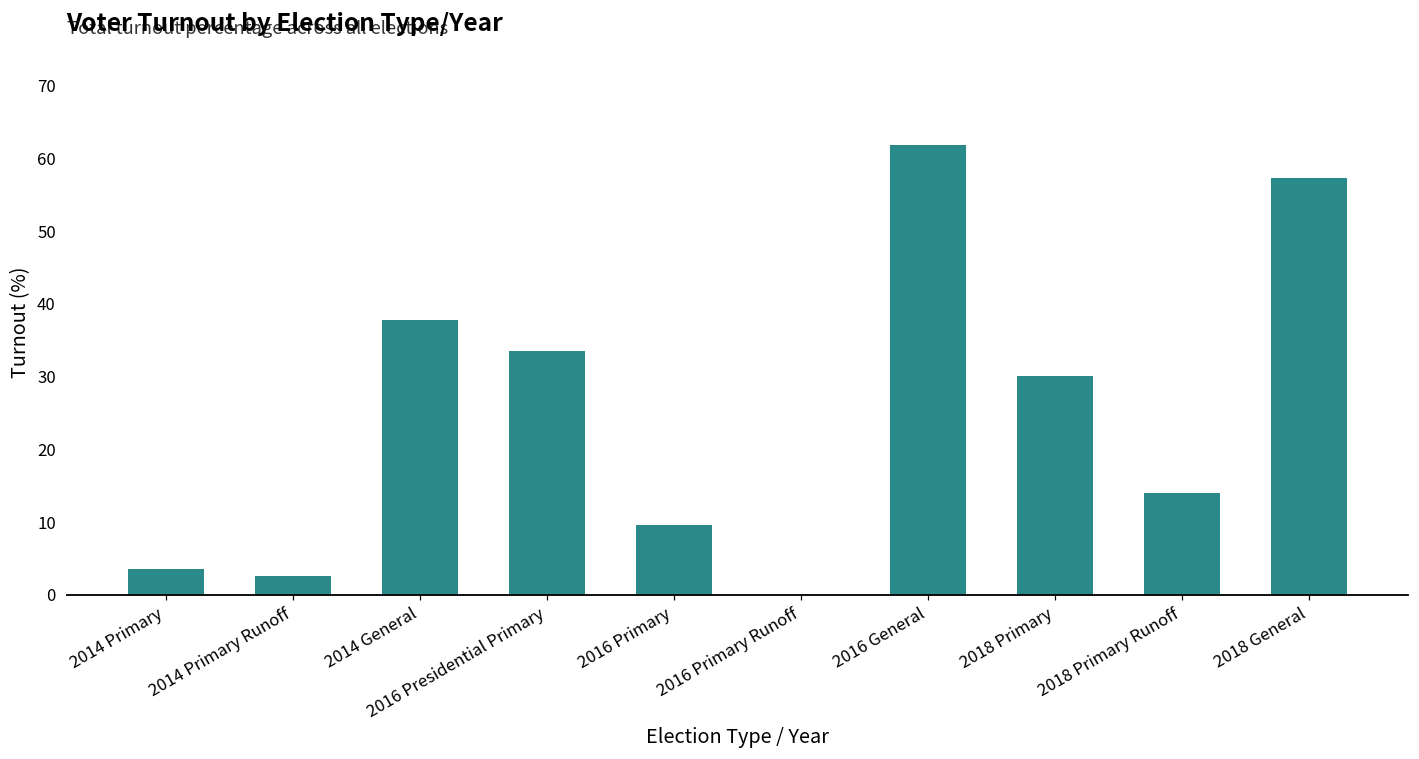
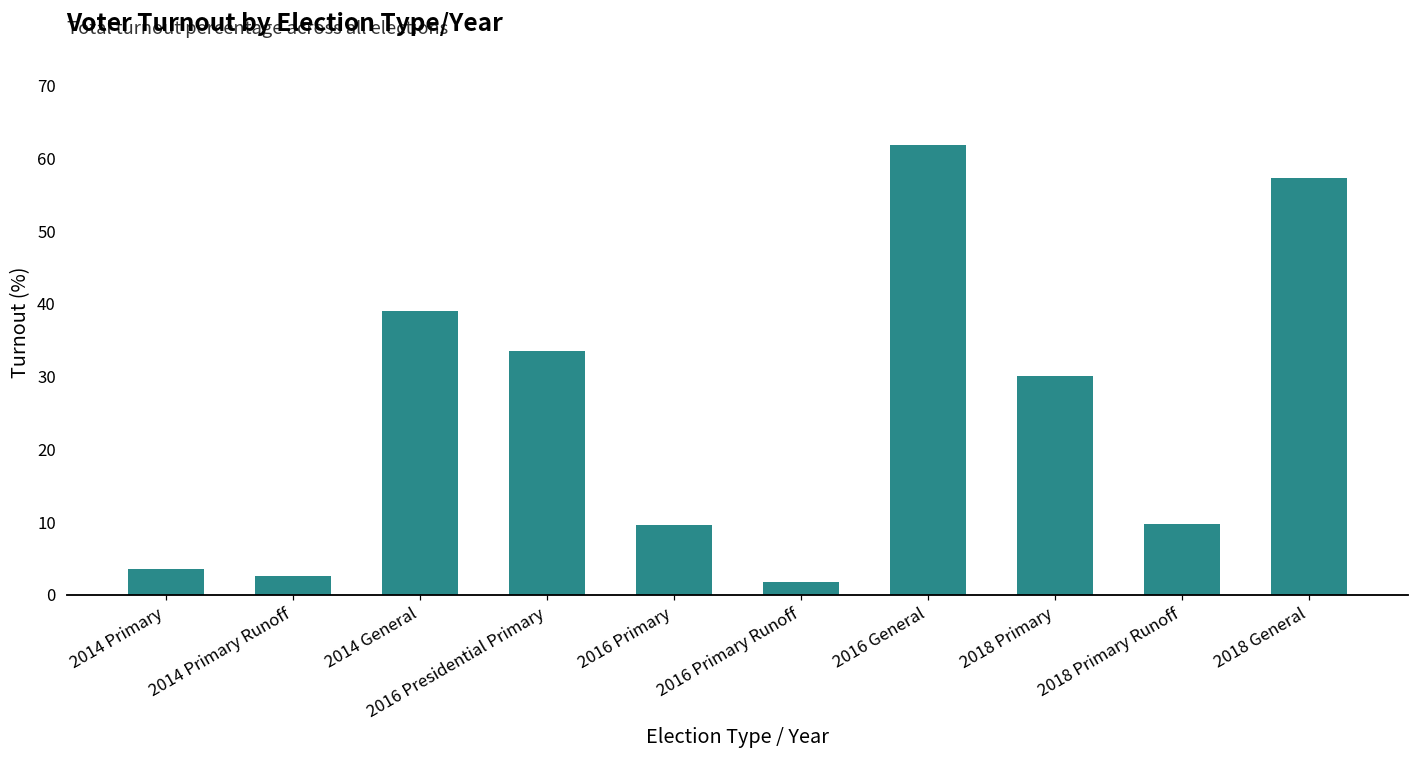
  {
    "2014 Primary": 4,
    "2014 Primary Runoff": 3,
-   "2014 General": 38,
+   "2014 General": 39,
    "2016 Presidential Primary": 34,
    "2016 Primary": 10,
-   "2016 Primary Runoff": 0,
+   "2016 Primary Runoff": 2,
    "2016 General": 62,
    "2018 Primary": 30,
-   "2018 Primary Runoff": 14,
+   "2018 Primary Runoff": 10,
    "2018 General": 57
  }
